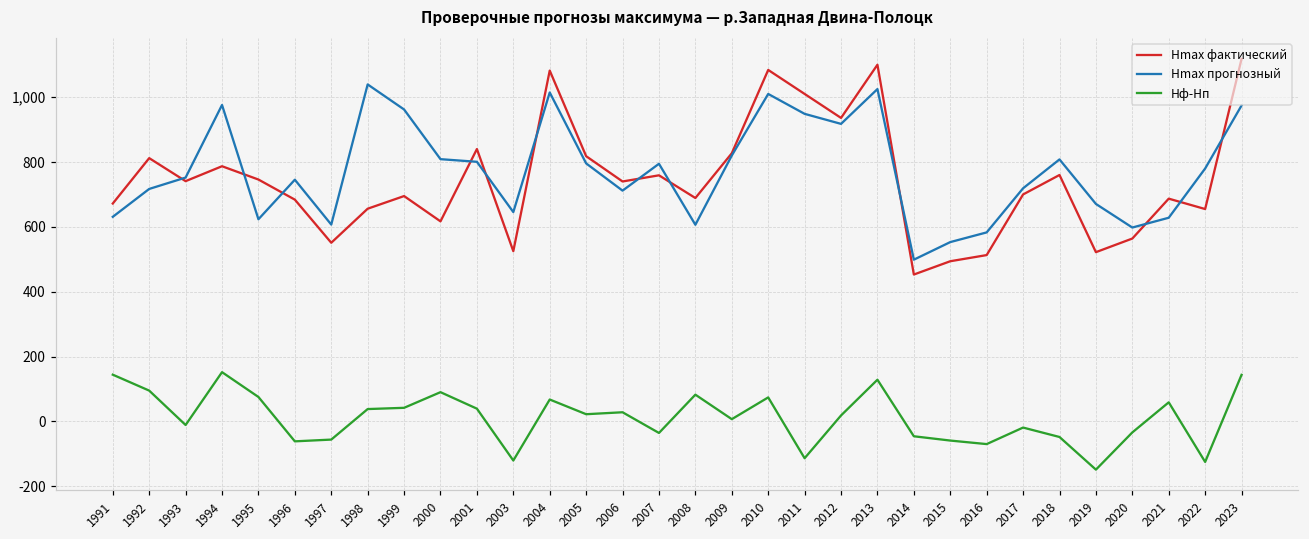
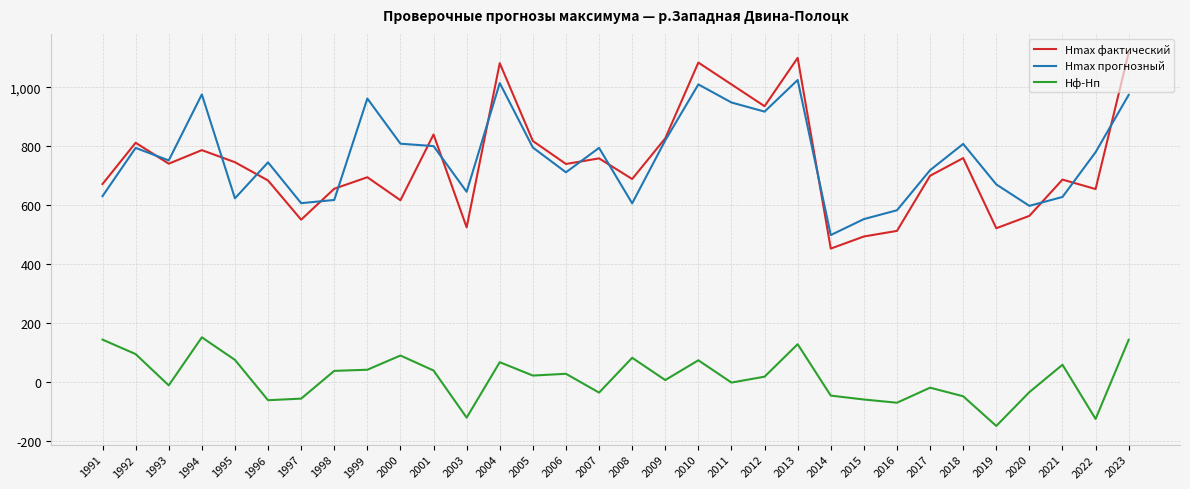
  {
    "Hmax фактический": {
      "1991": "670",
      "1992": "810",
      "1993": "740",
      "1994": "790",
      "1995": "750",
      "1996": "680",
      "1997": "550",
      "1998": "660",
      "1999": "700",
      "2000": "620",
      "2001": "840",
      "2003": "530",
      "2004": "1,080",
      "2005": "820",
      "2006": "740",
      "2007": "760",
      "2008": "690",
      "2010": "1,080",
      "2011": "1,010",
      "2012": "940",
      "2013": "1,100",
      "2014": "450",
      "2015": "490",
      "2016": "510",
      "2017": "700",
      "2018": "760",
      "2019": "520",
      "2020": "560",
      "2021": "690",
      "2022": "660"
    },
    "Hmax прогнозный": {
      "1991": "630",
-     "1992": "720",
+     "1992": "790",
      "1993": "750",
      "1994": "980",
      "1995": "620",
      "1996": "750",
      "1997": "610",
-     "1998": "1,040",
+     "1998": "620",
      "1999": "960",
      "2000": "810",
      "2001": "800",
      "2003": "650",
      "2004": "1,010",
      "2005": "800",
      "2006": "710",
      "2007": "790",
      "2008": "610",
      "2010": "1,010",
      "2011": "950",
      "2012": "920",
      "2013": "1,020",
      "2014": "500",
      "2015": "550",
      "2016": "580",
      "2017": "720",
      "2018": "810",
      "2019": "670",
      "2020": "600",
      "2021": "630",
      "2022": "780",
      "2023": "970"
    },
    "Hф-Hп": {
      "1991": "140",
      "1992": "100",
      "1993": "-10",
      "1994": "150",
      "1995": "80",
      "1996": "-60",
      "1997": "-60",
      "1998": "40",
      "1999": "40",
      "2000": "90",
      "2001": "40",
      "2003": "-120",
      "2004": "70",
      "2005": "20",
      "2006": "30",
      "2007": "-40",
      "2008": "80",
      "2009": "10",
      "2010": "70",
-     "2011": "-110",
+     "2011": "0",
      "2012": "20",
      "2013": "130",
      "2014": "-50",
      "2015": "-60",
      "2016": "-70",
      "2017": "-20",
      "2018": "-50",
      "2019": "-150",
      "2020": "-30",
      "2021": "60",
      "2022": "-120",
      "2023": "140"
    }
  }
